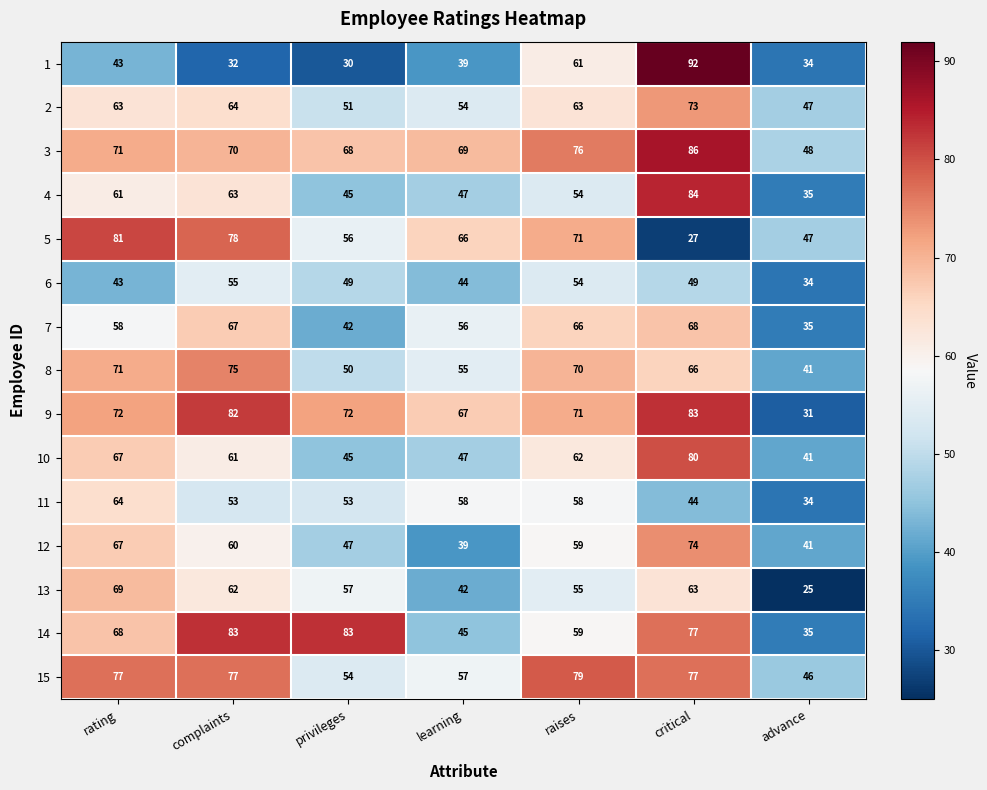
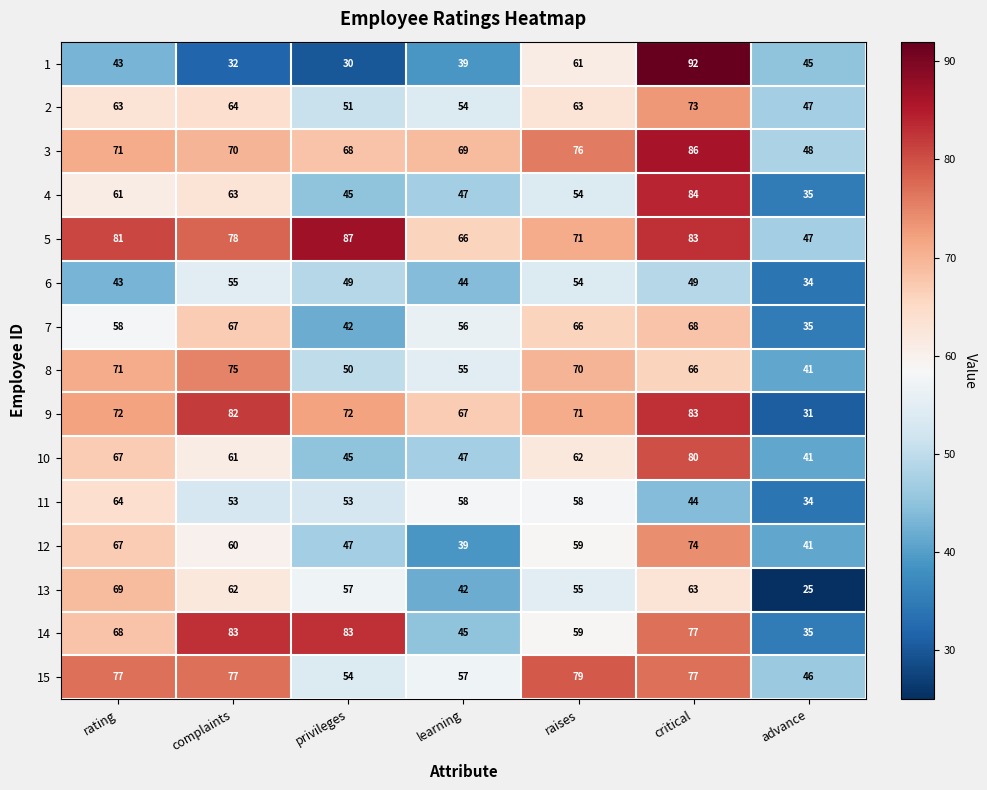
  {
    "1": {
      "rating": 43,
      "complaints": 32,
      "privileges": 30,
      "learning": 39,
      "raises": 61,
      "critical": 92,
-     "advance": 34
+     "advance": 45
    },
    "2": {
      "rating": 63,
      "complaints": 64,
      "privileges": 51,
      "learning": 54,
      "raises": 63,
      "critical": 73,
      "advance": 47
    },
    "3": {
      "rating": 71,
      "complaints": 70,
      "privileges": 68,
      "learning": 69,
      "raises": 76,
      "critical": 86,
      "advance": 48
    },
    "4": {
      "rating": 61,
      "complaints": 63,
      "privileges": 45,
      "learning": 47,
      "raises": 54,
      "critical": 84,
      "advance": 35
    },
    "5": {
      "rating": 81,
      "complaints": 78,
-     "privileges": 56,
+     "privileges": 87,
      "learning": 66,
      "raises": 71,
-     "critical": 27,
+     "critical": 83,
      "advance": 47
    },
    "6": {
      "rating": 43,
      "complaints": 55,
      "privileges": 49,
      "learning": 44,
      "raises": 54,
      "critical": 49,
      "advance": 34
    },
    "7": {
      "rating": 58,
      "complaints": 67,
      "privileges": 42,
      "learning": 56,
      "raises": 66,
      "critical": 68,
      "advance": 35
    },
    "8": {
      "rating": 71,
      "complaints": 75,
      "privileges": 50,
      "learning": 55,
      "raises": 70,
      "critical": 66,
      "advance": 41
    },
    "9": {
      "rating": 72,
      "complaints": 82,
      "privileges": 72,
      "learning": 67,
      "raises": 71,
      "critical": 83,
      "advance": 31
    },
    "10": {
      "rating": 67,
      "complaints": 61,
      "privileges": 45,
      "learning": 47,
      "raises": 62,
      "critical": 80,
      "advance": 41
    },
    "11": {
      "rating": 64,
      "complaints": 53,
      "privileges": 53,
      "learning": 58,
      "raises": 58,
      "critical": 44,
      "advance": 34
    },
    "12": {
      "rating": 67,
      "complaints": 60,
      "privileges": 47,
      "learning": 39,
      "raises": 59,
      "critical": 74,
      "advance": 41
    },
    "13": {
      "rating": 69,
      "complaints": 62,
      "privileges": 57,
      "learning": 42,
      "raises": 55,
      "critical": 63,
      "advance": 25
    },
    "14": {
      "rating": 68,
      "complaints": 83,
      "privileges": 83,
      "learning": 45,
      "raises": 59,
      "critical": 77,
      "advance": 35
    },
    "15": {
      "rating": 77,
      "complaints": 77,
      "privileges": 54,
      "learning": 57,
      "raises": 79,
      "critical": 77,
      "advance": 46
    }
  }
